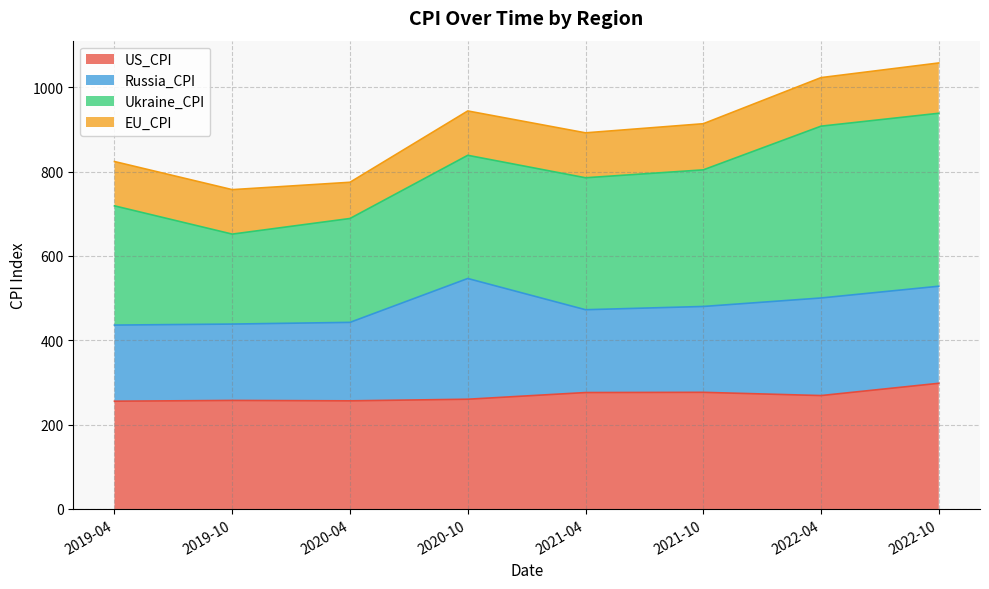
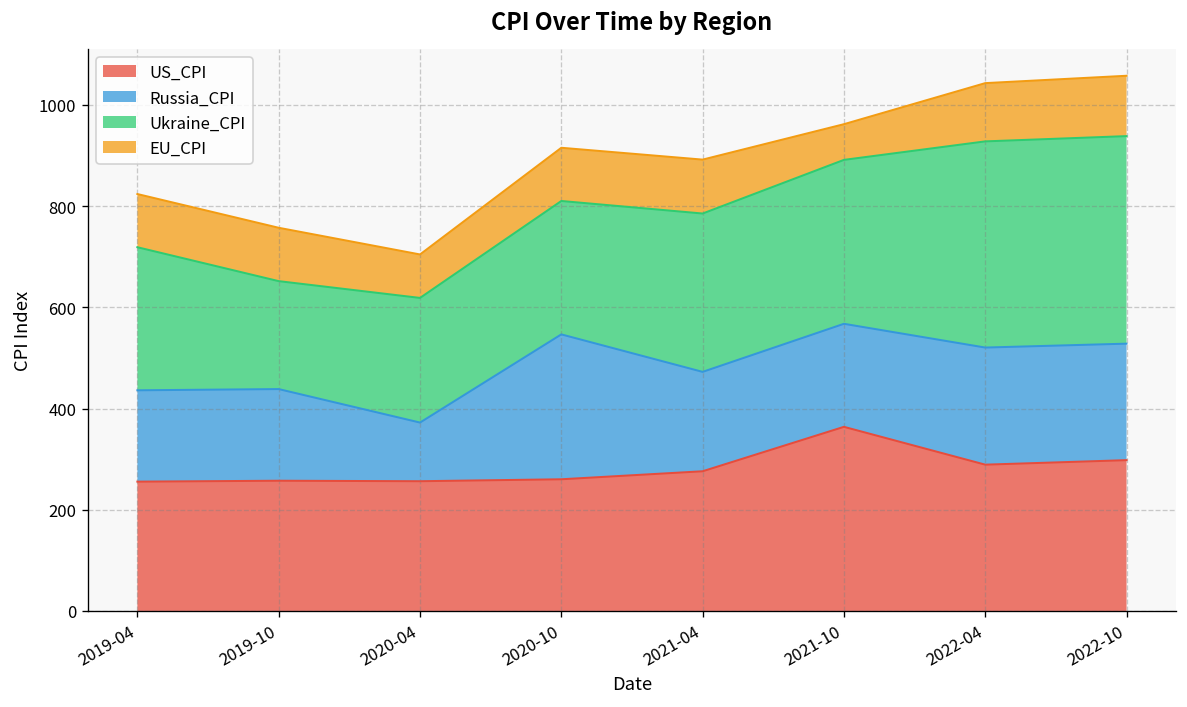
  {
    "US_CPI": {
      "2019-04": 260,
      "2019-10": 260,
      "2020-04": 260,
      "2020-10": 260,
      "2021-04": 280,
-     "2021-10": 280,
-     "2022-04": 270,
+     "2021-10": 360,
+     "2022-04": 290,
      "2022-10": 300
    },
    "Russia_CPI": {
      "2019-04": 180,
      "2019-10": 180,
-     "2020-04": 190,
+     "2020-04": 120,
      "2020-10": 290,
      "2021-04": 200,
      "2021-10": 200,
      "2022-04": 230,
      "2022-10": 230
    },
    "Ukraine_CPI": {
      "2019-04": 280,
      "2019-10": 210,
      "2020-04": 250,
-     "2020-10": 290,
+     "2020-10": 260,
      "2021-04": 310,
      "2021-10": 320,
      "2022-04": 410,
      "2022-10": 410
    },
    "EU_CPI": {
      "2019-04": 110,
      "2019-10": 110,
      "2020-04": 90,
      "2020-10": 110,
      "2021-04": 110,
-     "2021-10": 110,
+     "2021-10": 70,
      "2022-04": 120,
      "2022-10": 120
    }
  }
